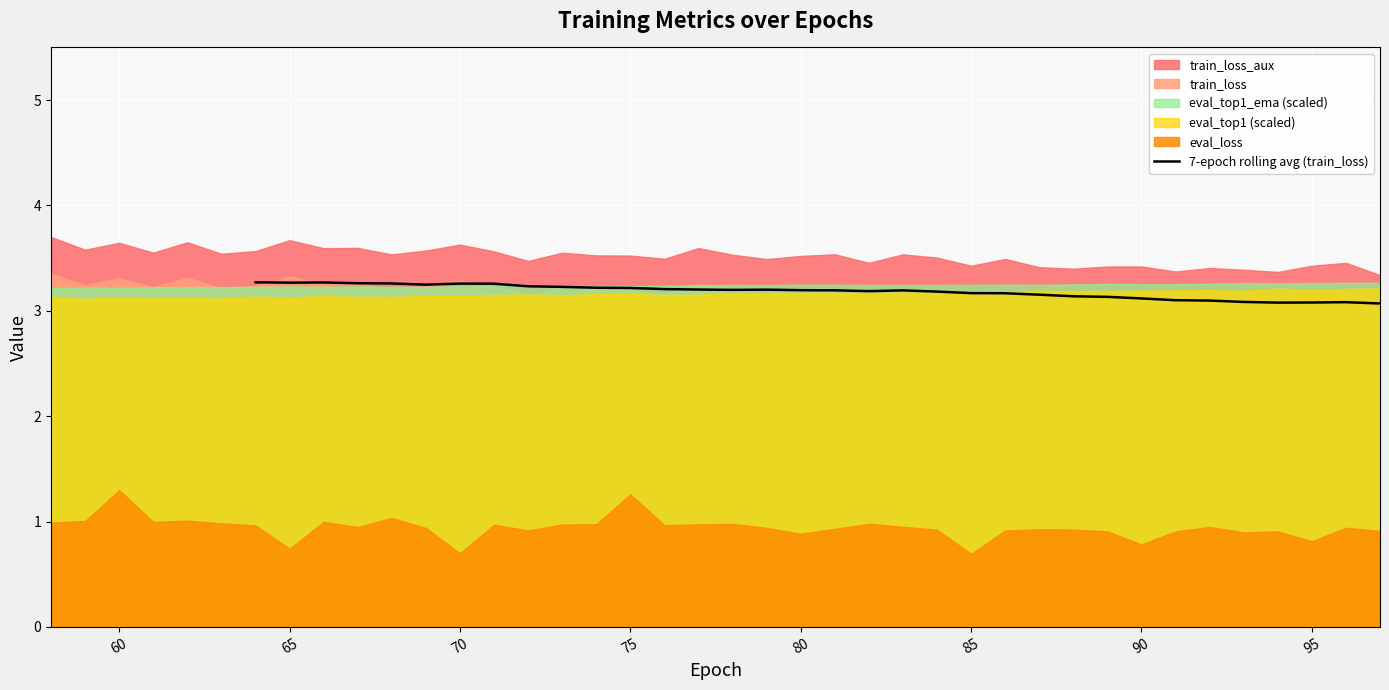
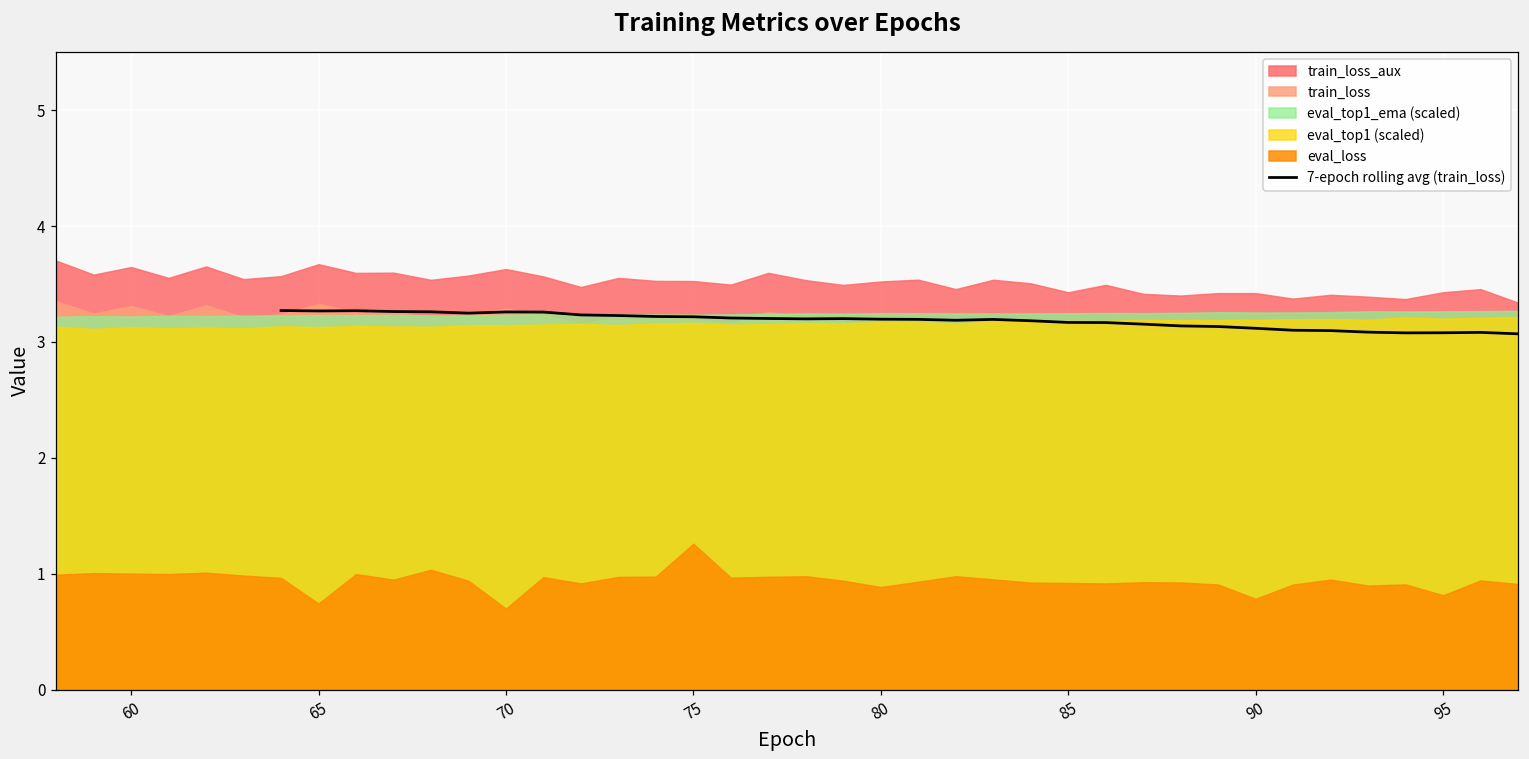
  {
    "7-epoch rolling avg (train_loss)": {
      "65": 3.27,
      "70": 3.26
    },
    "eval_top1_ema (scaled)": {
      "60": 3.22,
      "65": 3.23,
      "70": 3.23,
      "80": 3.25,
      "85": 3.25,
      "90": 3.25,
      "95": 3.26
    },
    "eval_top1 (scaled)": {
      "60": 3.13,
      "65": 3.13,
      "70": 3.14,
      "75": 3.16,
      "90": 3.19,
      "95": 3.20
    },
    "eval_loss": {
-     "60": 1.30,
+     "60": 1.00,
      "65": 0.74,
      "70": 0.70,
      "75": 1.26,
      "80": 0.88,
-     "85": 0.69,
+     "85": 0.92,
      "90": 0.78,
      "95": 0.81
    }
  }
